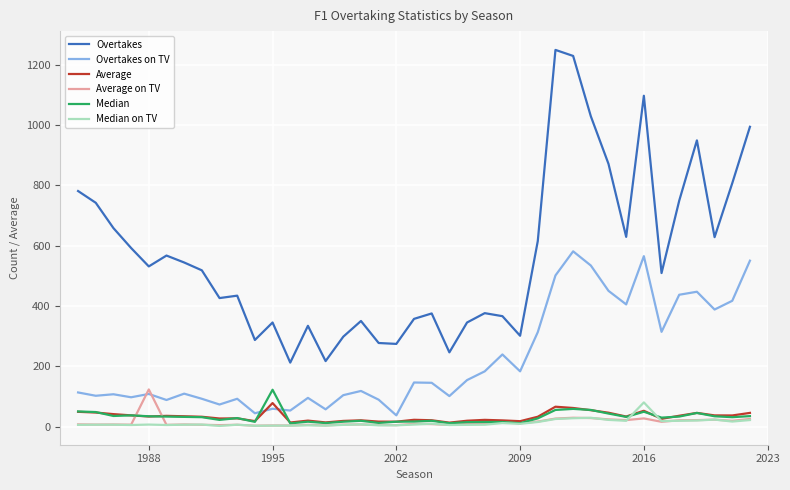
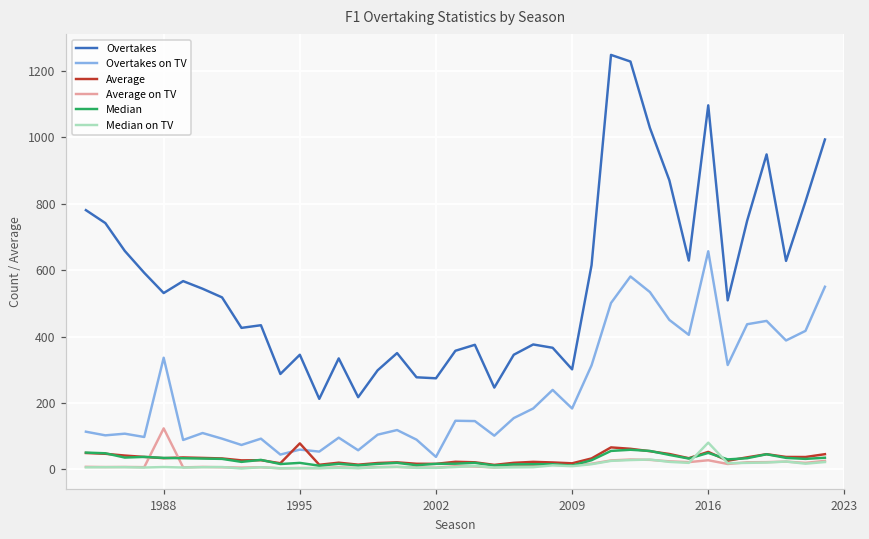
  {
    "Overtakes": {
      "1988": 530,
      "1995": 350,
      "2002": 270,
      "2009": 300,
      "2016": 1100
    },
    "Overtakes on TV": {
-     "1988": 110,
+     "1988": 340,
      "1995": 60,
      "2002": 40,
      "2009": 180,
-     "2016": 570
+     "2016": 660
    },
    "Average": {
      "1995": 80
    },
    "Average on TV": {
      "1988": 120,
      "2016": 30
    },
    "Median": {
-     "1995": 120
+     "1995": 20
    },
    "Median on TV": {
      "1988": 10,
      "2016": 80
    }
  }
